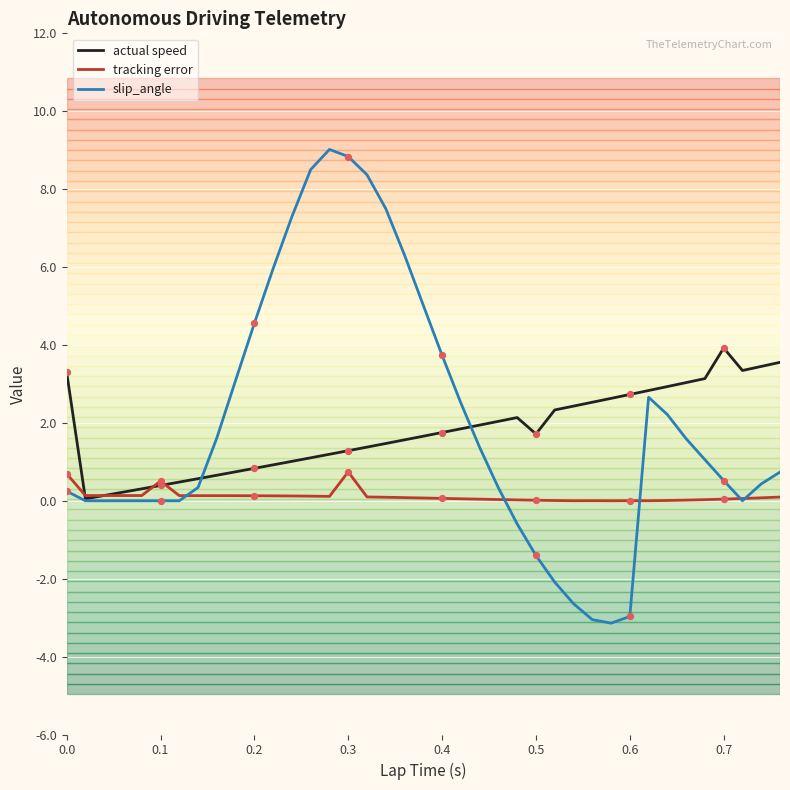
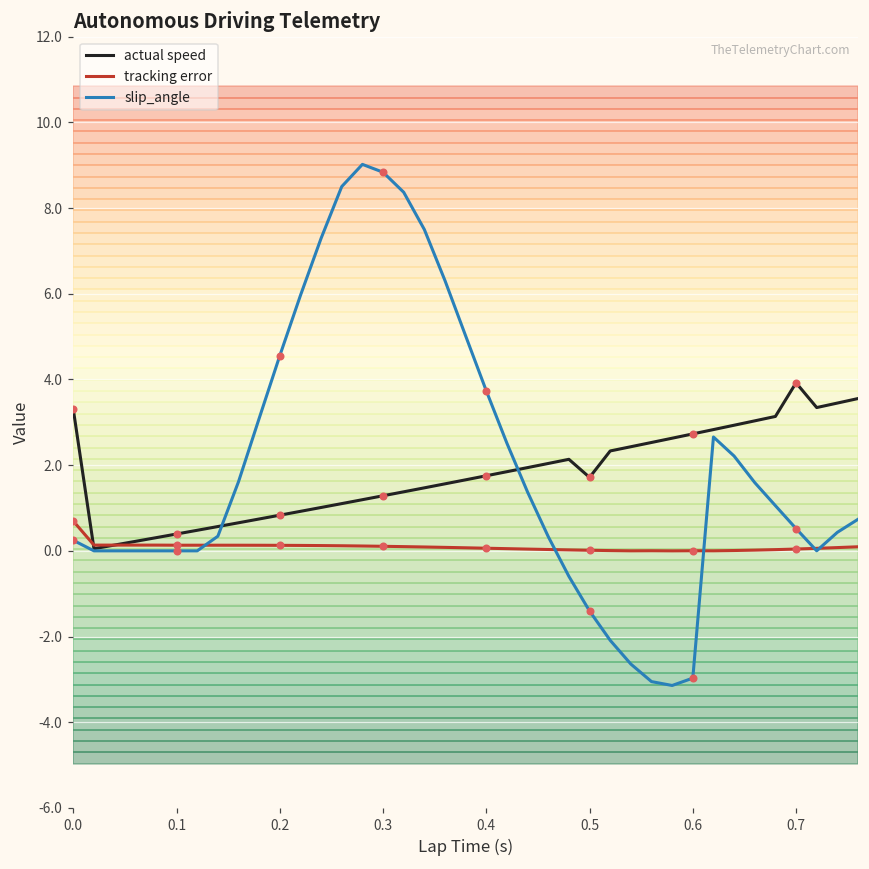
  {
    "tracking error": {
-     "0.1": 0.5,
-     "0.3": 0.7
+     "0.1": 0.1,
+     "0.3": 0.1
    }
  }
